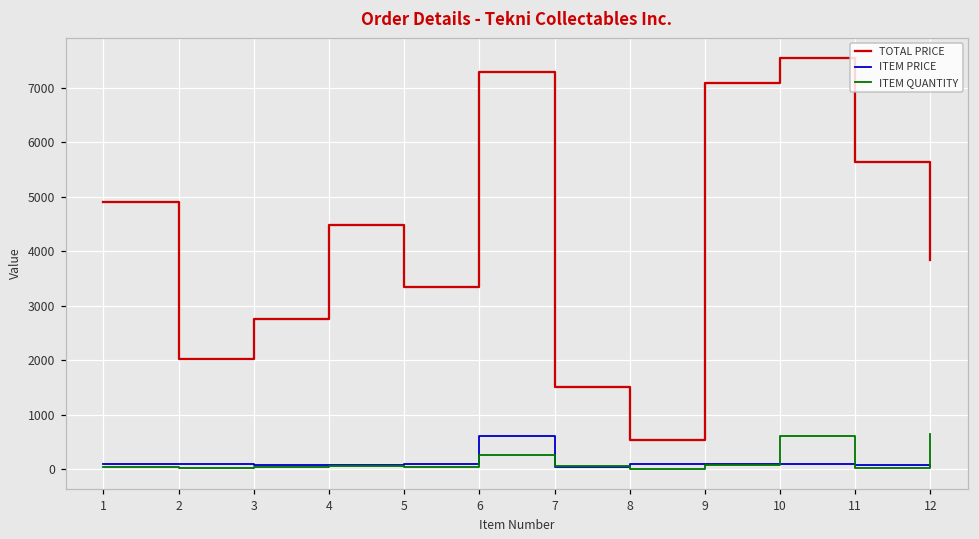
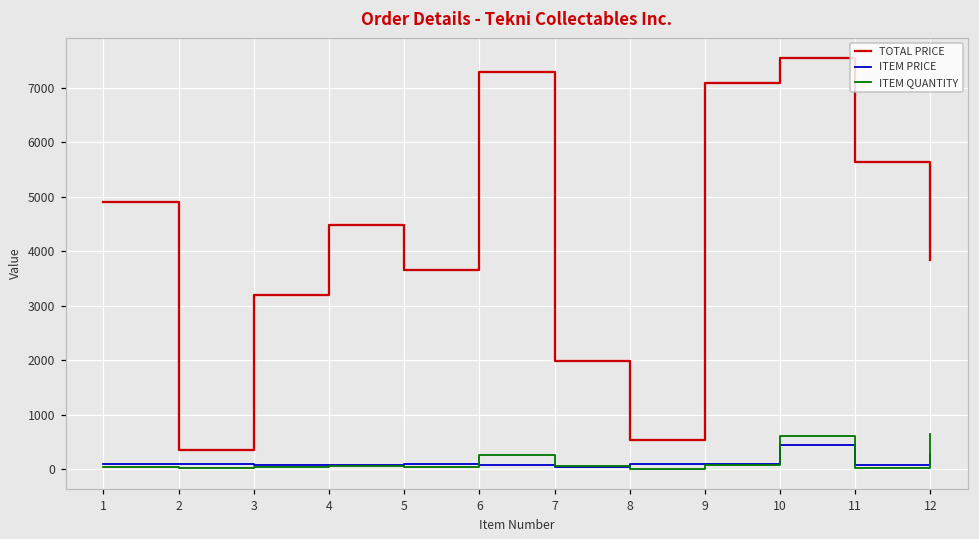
  {
    "TOTAL PRICE": {
      "1": 4900,
-     "2": 2000,
-     "3": 2800,
+     "2": 400,
+     "3": 3200,
      "4": 4500,
-     "5": 3300,
+     "5": 3700,
      "6": 7300,
-     "7": 1500,
+     "7": 2000,
      "8": 500,
      "9": 7100,
      "10": 7500,
      "11": 5600,
      "12": 3800
    },
    "ITEM PRICE": {
      "1": 100,
      "2": 100,
      "5": 100,
-     "6": 600,
+     "6": 100,
      "8": 100,
-     "10": 100,
-     "12": 100
+     "10": 400,
+     "12": 300
    },
    "ITEM QUANTITY": {
      "1": 0,
      "2": 0,
      "5": 0,
      "6": 300,
      "8": 0,
      "10": 600,
      "12": 600
    }
  }
